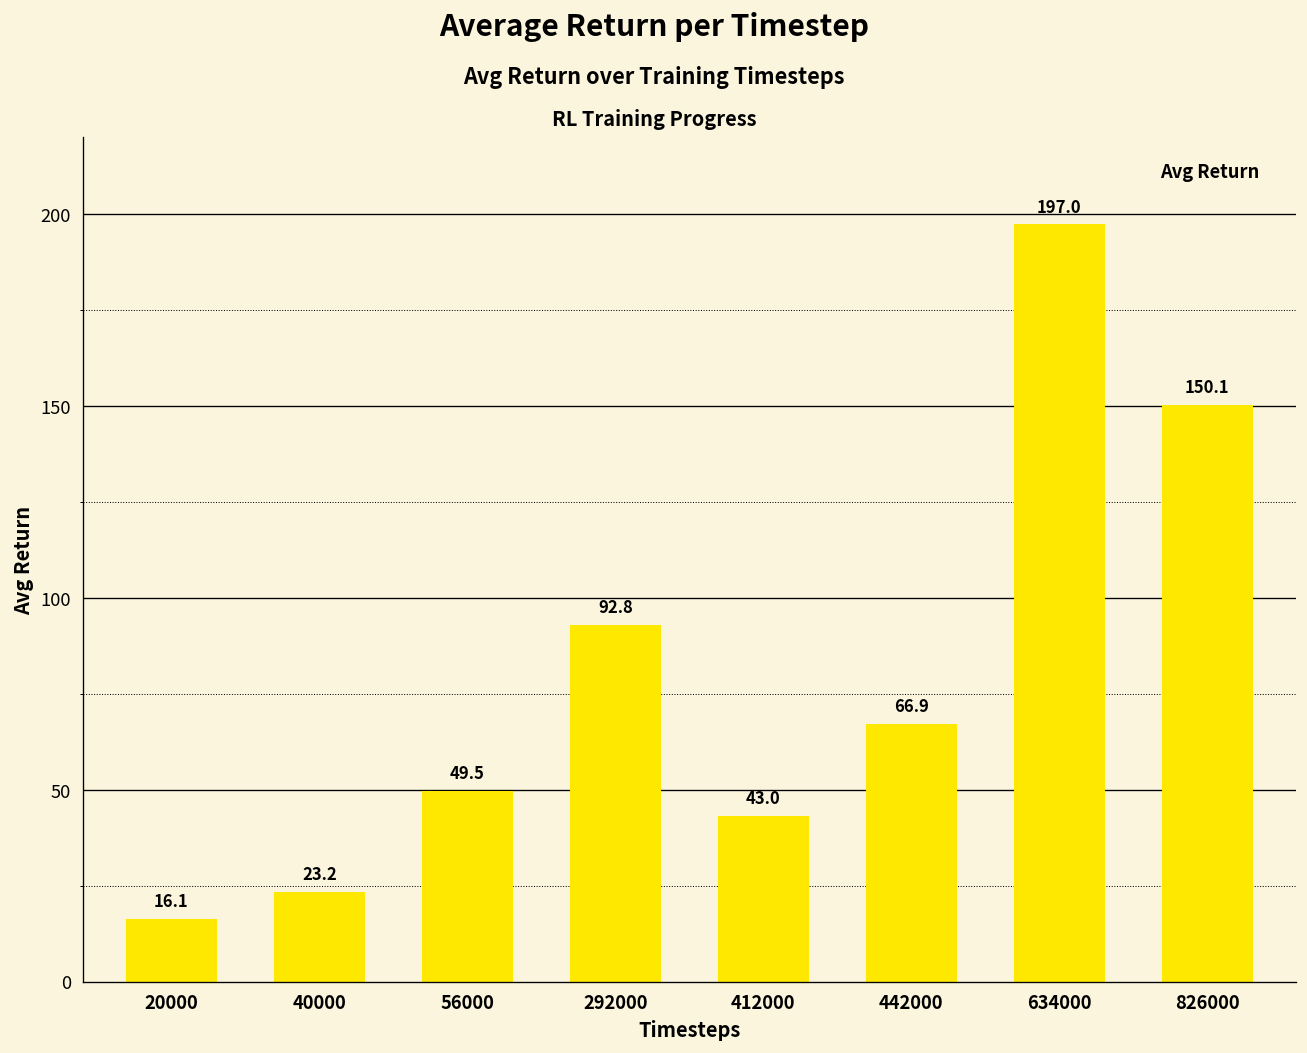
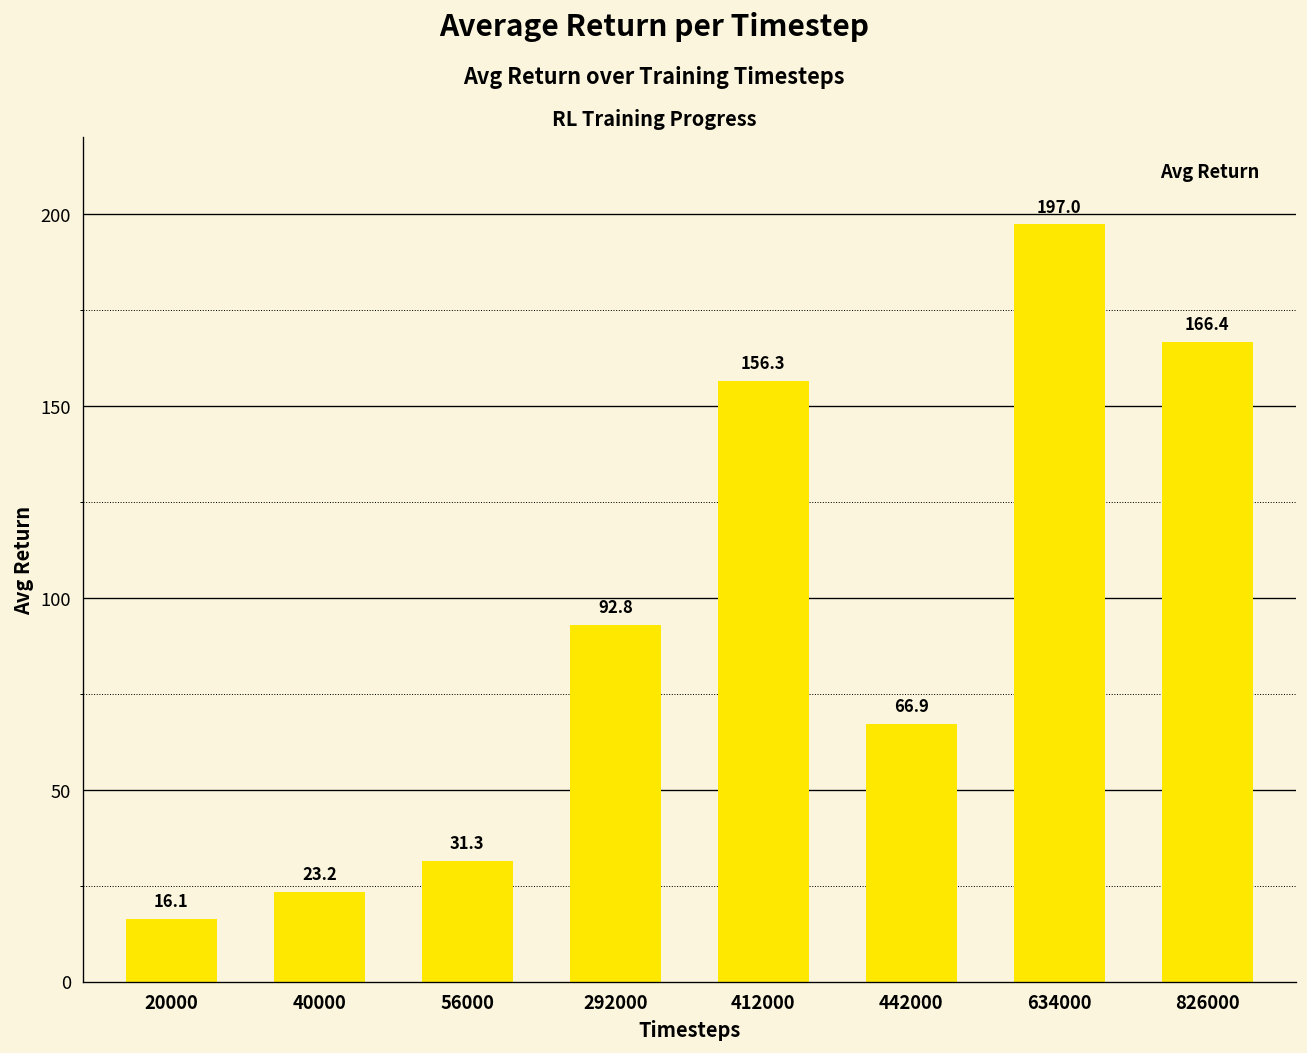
  {
    "20000": 16.1,
    "40000": 23.2,
-   "56000": 49.5,
+   "56000": 31.3,
    "292000": 92.8,
-   "412000": 43.0,
+   "412000": 156.3,
    "442000": 66.9,
    "634000": 197.0,
-   "826000": 150.1
+   "826000": 166.4
  }
